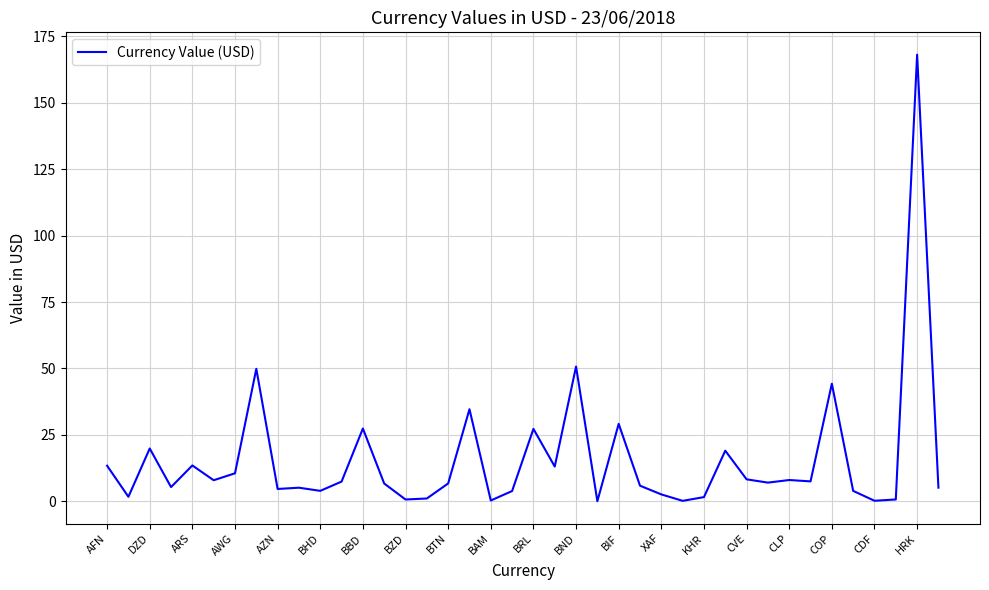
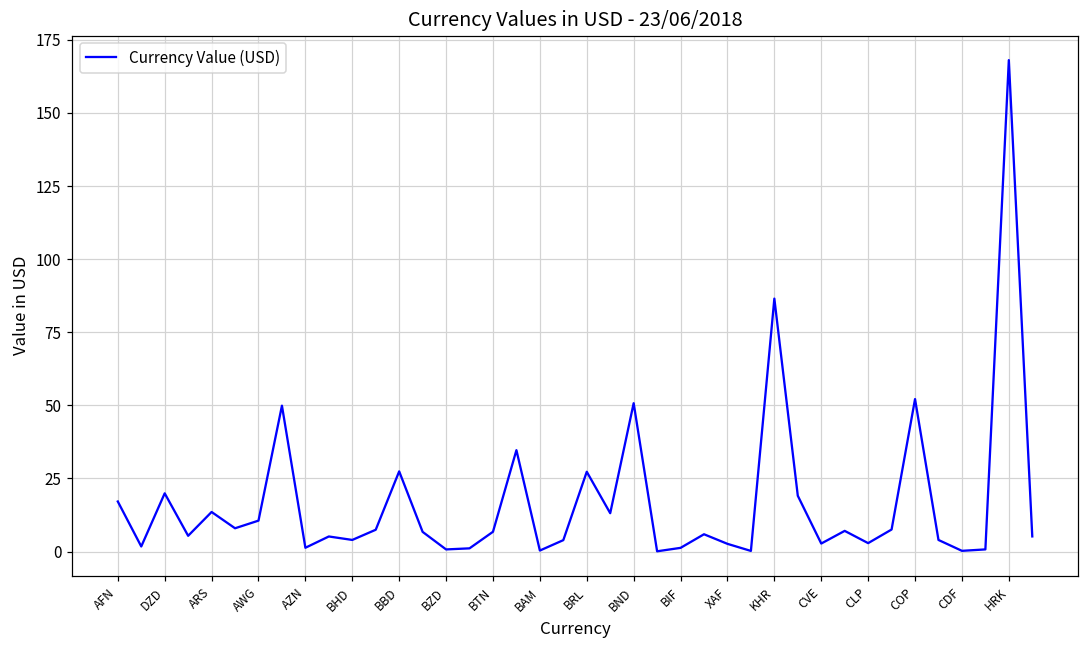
  {
-   "AFN": 13,
+   "AFN": 17,
    "DZD": 20,
    "ARS": 14,
    "AWG": 11,
-   "AZN": 5,
+   "AZN": 1,
    "BHD": 4,
    "BBD": 27,
    "BZD": 1,
    "BTN": 7,
    "BAM": 0,
    "BRL": 27,
    "BND": 51,
-   "BIF": 29,
+   "BIF": 1,
    "XAF": 3,
-   "KHR": 2,
-   "CVE": 8,
-   "CLP": 8,
-   "COP": 44,
+   "KHR": 86,
+   "CVE": 3,
+   "CLP": 3,
+   "COP": 52,
    "CDF": 0,
    "HRK": 168
  }
